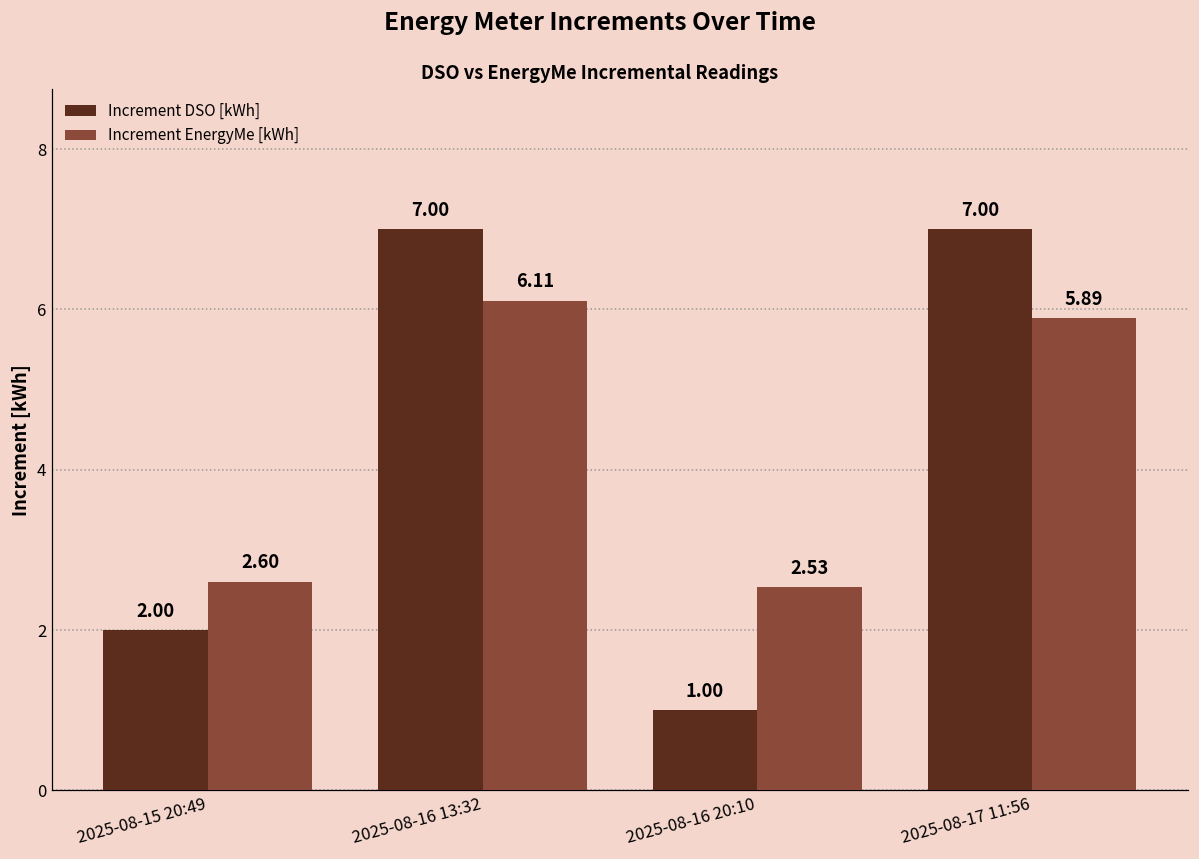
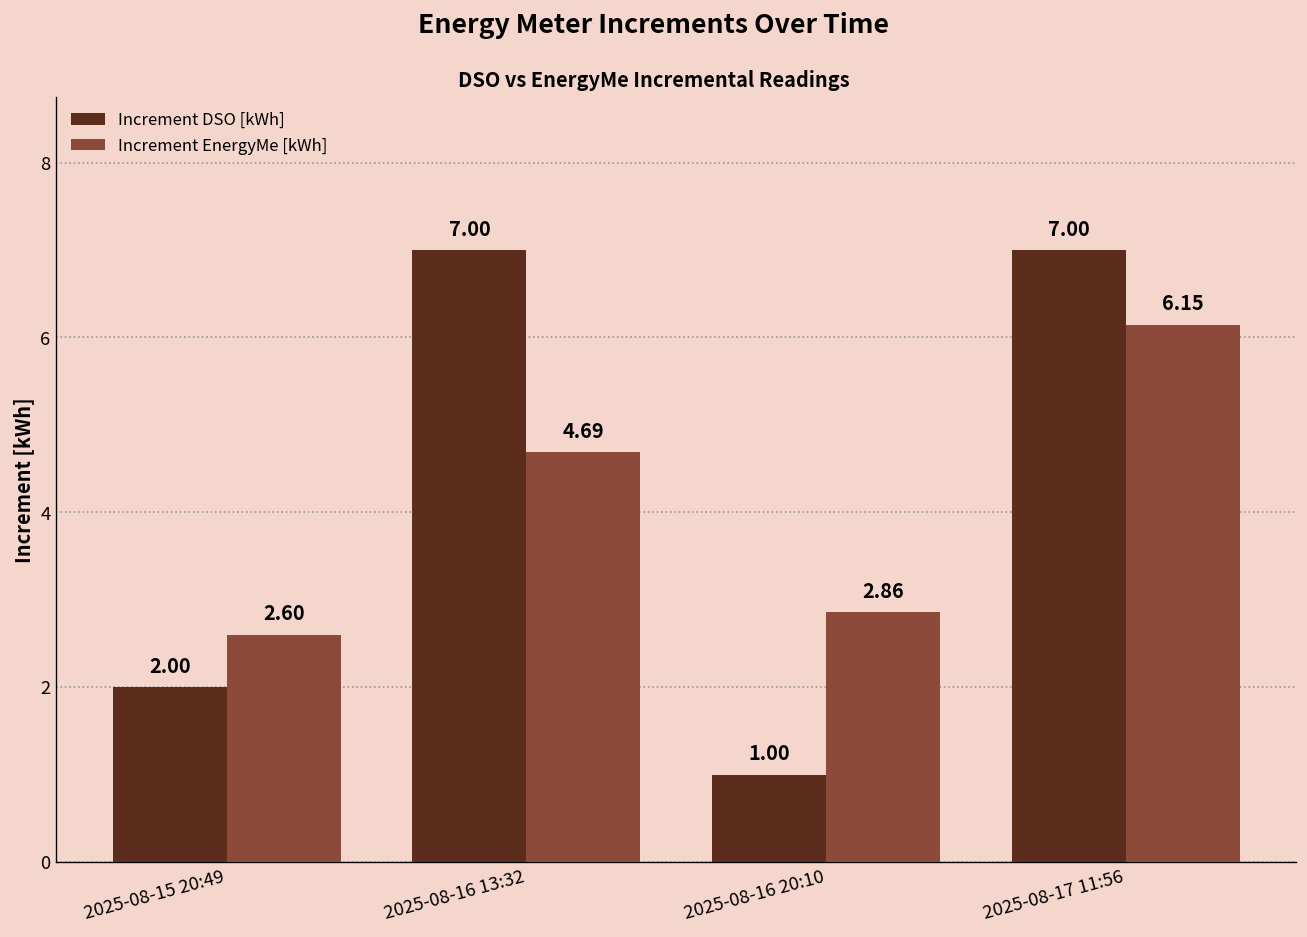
  {
    "Increment DSO [kWh]": {
      "2025-08-15 20:49": 2.00,
      "2025-08-16 13:32": 7.00,
      "2025-08-16 20:10": 1.00,
      "2025-08-17 11:56": 7.00
    },
    "Increment EnergyMe [kWh]": {
      "2025-08-15 20:49": 2.60,
-     "2025-08-16 13:32": 6.11,
-     "2025-08-16 20:10": 2.53,
-     "2025-08-17 11:56": 5.89
+     "2025-08-16 13:32": 4.69,
+     "2025-08-16 20:10": 2.86,
+     "2025-08-17 11:56": 6.15
    }
  }
